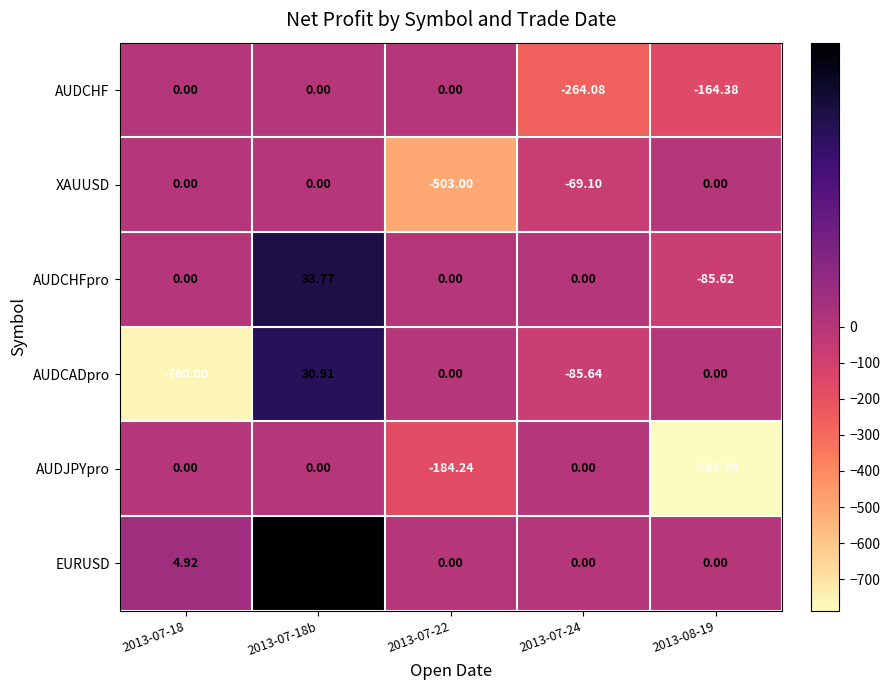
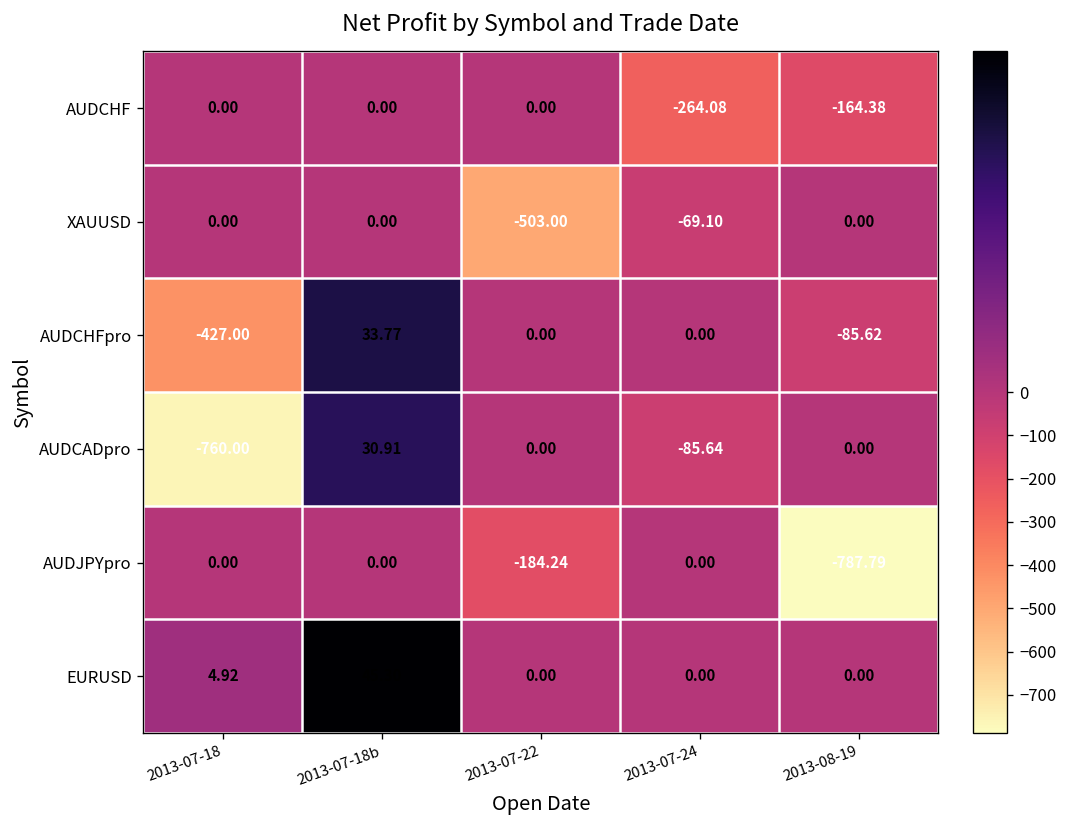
  {
    "AUDCHF": {
      "2013-07-18": 0.00,
      "2013-07-18b": 0.00,
      "2013-07-22": 0.00,
      "2013-07-24": -264.08,
      "2013-08-19": -164.38
    },
    "XAUUSD": {
      "2013-07-18": 0.00,
      "2013-07-18b": 0.00,
      "2013-07-22": -503.00,
      "2013-07-24": -69.10,
      "2013-08-19": 0.00
    },
    "AUDCHFpro": {
-     "2013-07-18": 0.00,
+     "2013-07-18": -427.00,
      "2013-07-18b": 33.77,
      "2013-07-22": 0.00,
      "2013-07-24": 0.00,
      "2013-08-19": -85.62
    },
    "AUDCADpro": {
      "2013-07-18": -760.00,
      "2013-07-18b": 30.91,
      "2013-07-22": 0.00,
      "2013-07-24": -85.64,
      "2013-08-19": 0.00
    },
    "AUDJPYpro": {
      "2013-07-18": 0.00,
      "2013-07-18b": 0.00,
      "2013-07-22": -184.24,
      "2013-07-24": 0.00,
      "2013-08-19": -787.79
    },
    "EURUSD": {
      "2013-07-18": 4.92,
      "2013-07-22": 0.00,
      "2013-07-24": 0.00,
      "2013-08-19": 0.00
    }
  }
